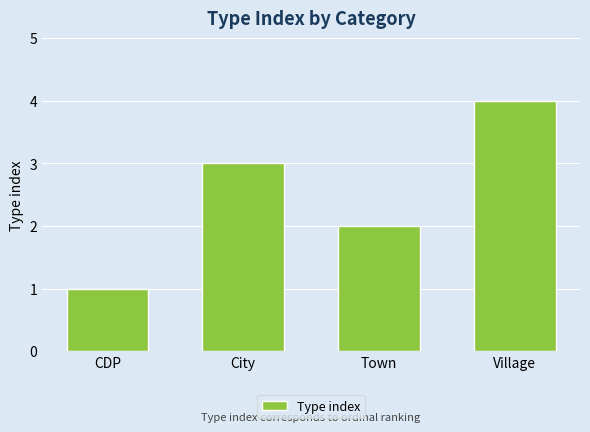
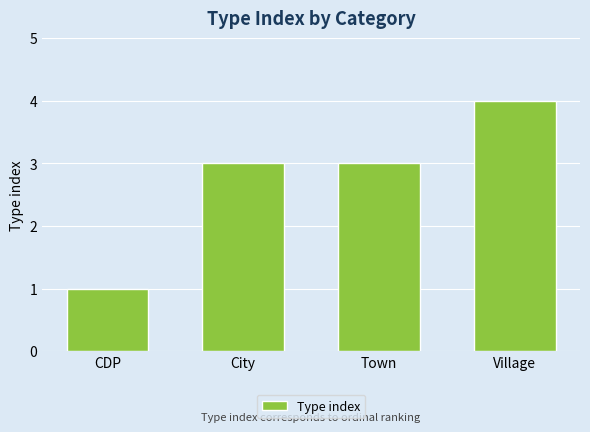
  {
    "CDP": 1,
    "City": 3,
-   "Town": 2,
+   "Town": 3,
    "Village": 4
  }
